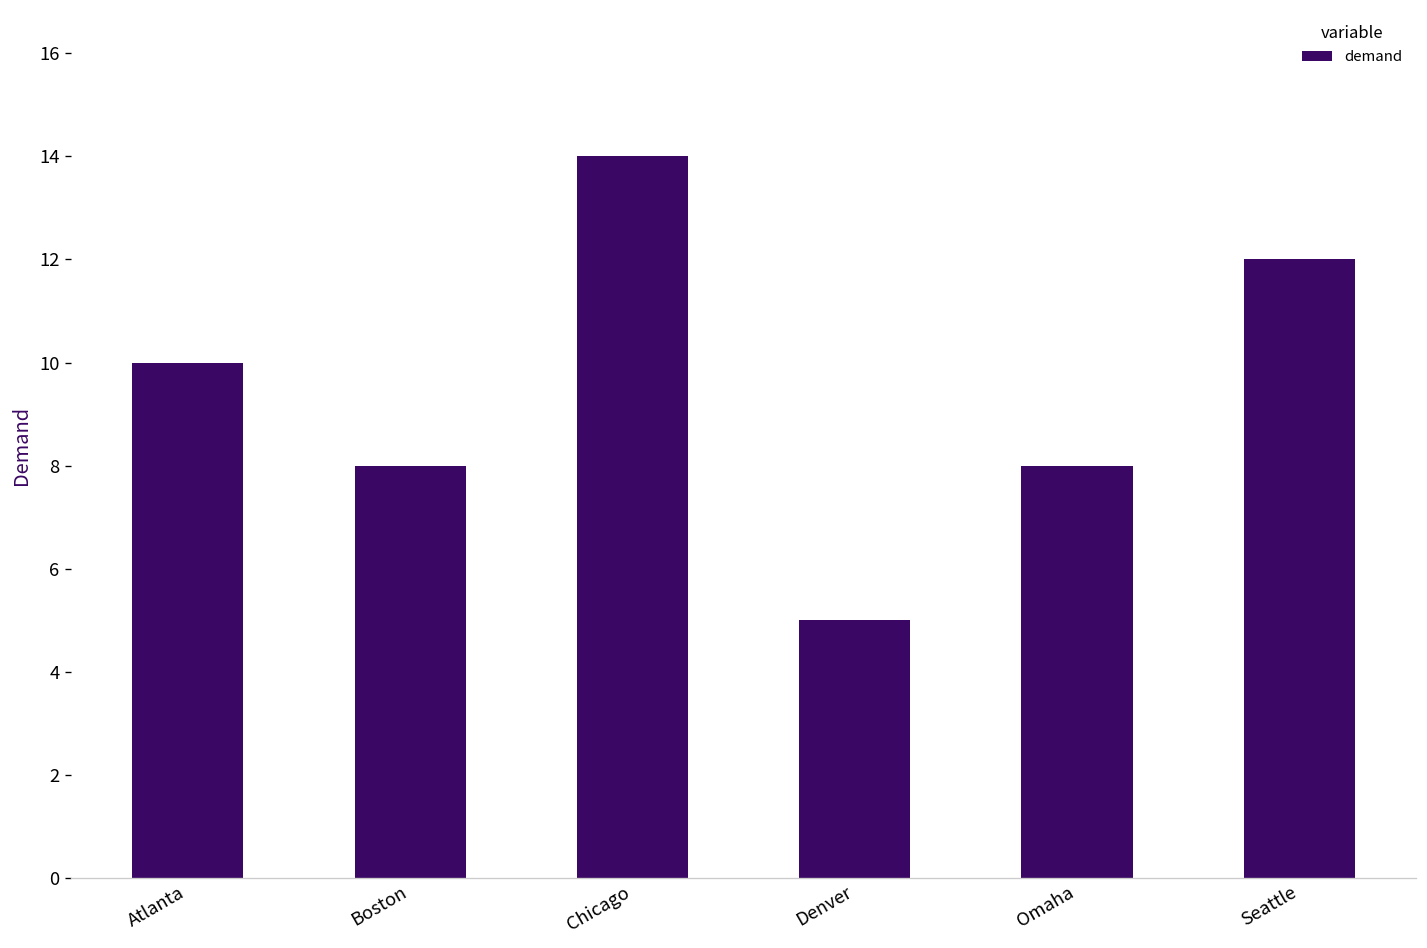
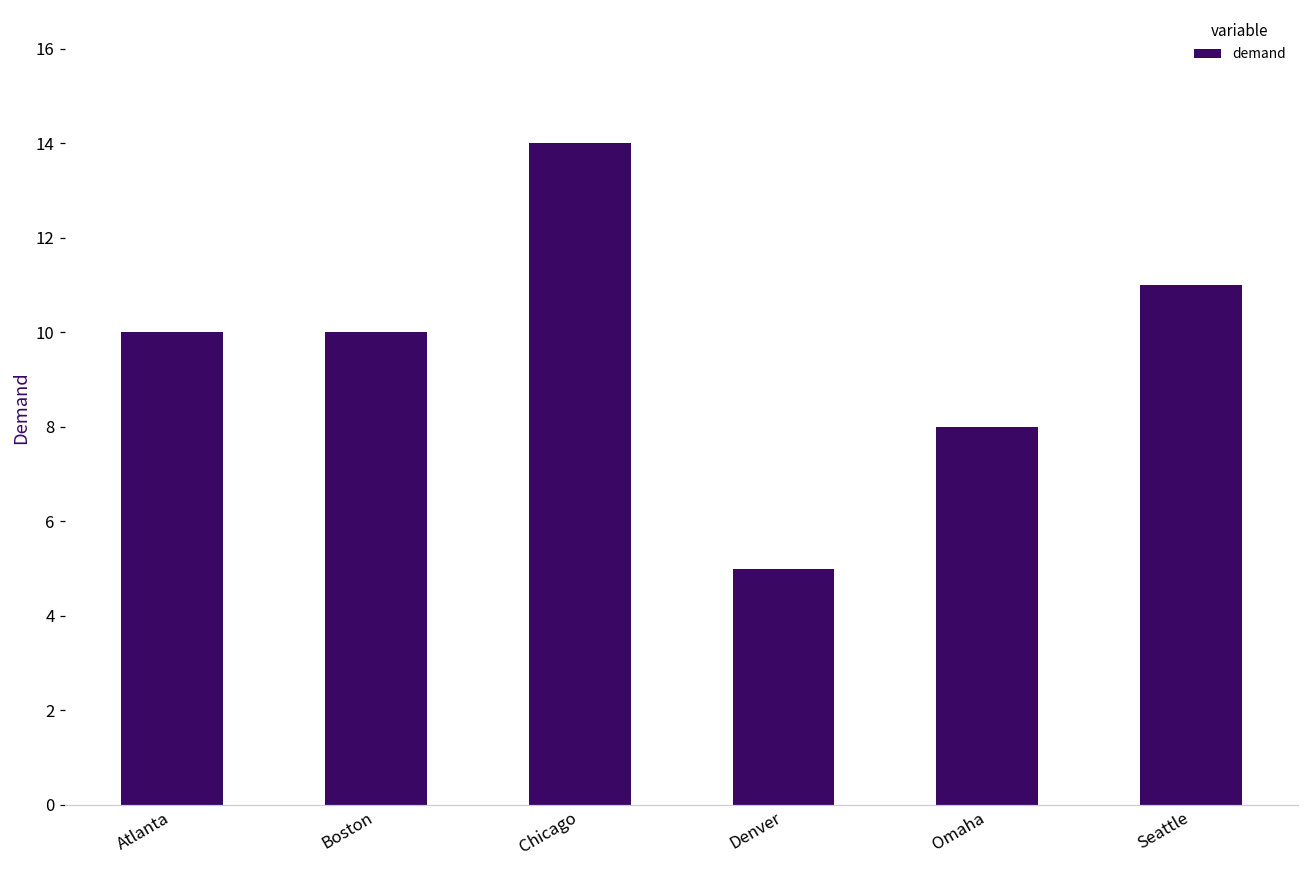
  {
    "Atlanta": 10,
-   "Boston": 8,
+   "Boston": 10,
    "Chicago": 14,
    "Denver": 5,
    "Omaha": 8,
-   "Seattle": 12
+   "Seattle": 11
  }
